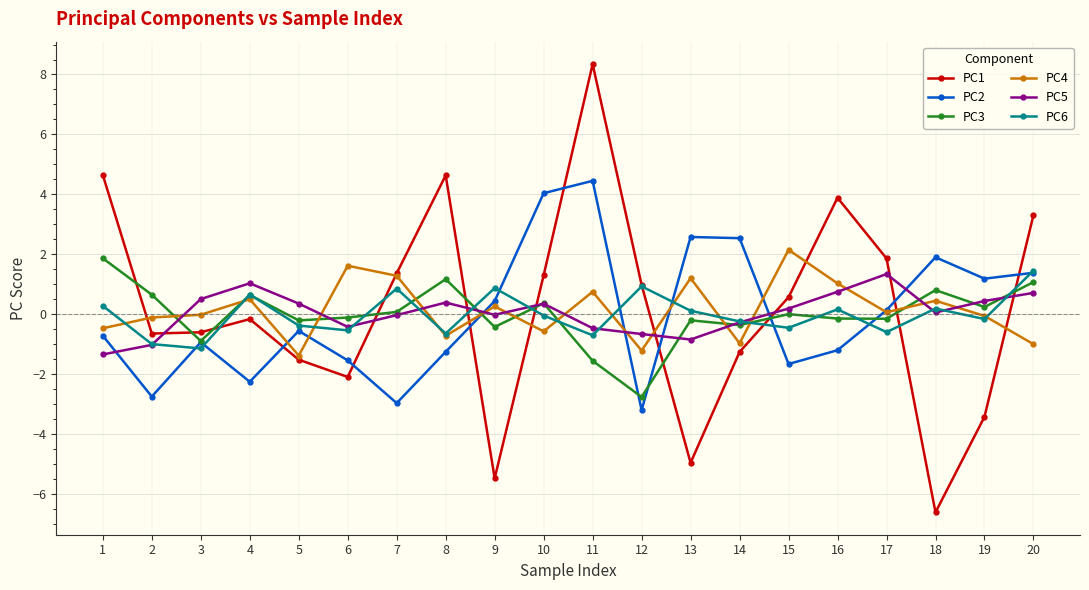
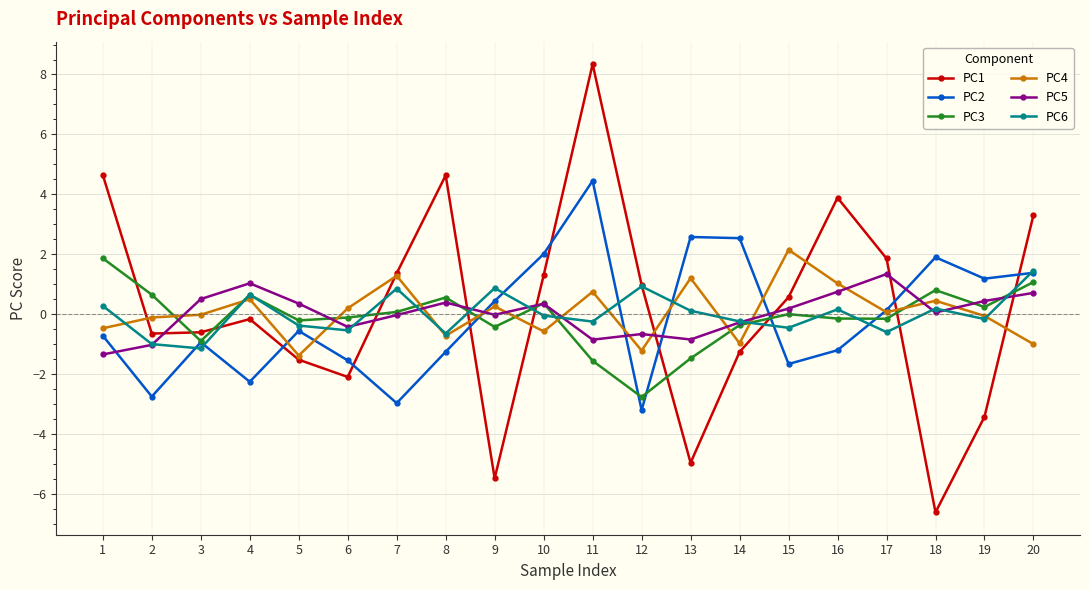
  {
    "PC1": {
      "1": 4.6,
      "2": -0.6,
      "3": -0.6,
      "4": -0.2,
      "5": -1.5,
      "6": -2.1,
      "8": 4.6,
      "9": -5.5,
      "10": 1.3,
      "11": 8.3,
      "13": -5.0,
      "14": -1.3,
      "15": 0.6,
      "16": 3.9,
      "17": 1.9,
      "18": -6.6,
      "19": -3.4,
      "20": 3.3
    },
    "PC2": {
      "1": -0.7,
      "2": -2.8,
      "4": -2.3,
      "5": -0.6,
      "6": -1.5,
      "7": -3.0,
      "8": -1.3,
      "9": 0.4,
-     "10": 4.0,
+     "10": 2.0,
      "11": 4.4,
      "12": -3.2,
      "13": 2.6,
      "14": 2.5,
      "15": -1.7,
      "16": -1.2,
      "18": 1.9,
      "19": 1.2
    },
    "PC3": {
      "1": 1.9,
      "2": 0.6,
      "5": -0.2,
      "6": -0.1,
      "7": 0.1,
-     "8": 1.2,
+     "8": 0.6,
      "9": -0.4,
      "11": -1.6,
      "12": -2.8,
-     "13": -0.2,
+     "13": -1.5,
      "14": -0.4,
      "15": 0.0,
      "16": -0.1,
      "17": -0.2,
      "18": 0.8,
      "19": 0.2,
      "20": 1.1
    },
    "PC4": {
      "1": -0.5,
      "2": -0.1,
      "3": 0.0,
      "4": 0.5,
      "5": -1.4,
-     "6": 1.6,
+     "6": 0.2,
      "9": 0.3,
      "10": -0.6,
      "11": 0.7,
      "12": -1.2,
      "13": 1.2,
      "14": -1.0,
      "15": 2.1,
      "16": 1.0,
      "18": 0.4,
      "19": -0.1,
      "20": -1.0
    },
    "PC5": {
      "1": -1.3,
      "3": 0.5,
      "4": 1.0,
      "5": 0.4,
      "6": -0.4,
      "7": 0.0,
      "8": 0.4,
      "9": 0.0,
-     "11": -0.5,
+     "11": -0.9,
      "12": -0.7,
      "13": -0.8,
      "15": 0.2,
      "16": 0.7,
      "17": 1.3,
      "18": 0.1,
      "19": 0.4,
      "20": 0.7
    },
    "PC6": {
      "1": 0.3,
      "3": -1.1,
      "5": -0.4,
      "6": -0.5,
      "7": 0.9,
      "9": 0.9,
      "10": 0.0,
-     "11": -0.7,
+     "11": -0.2,
      "13": 0.1,
      "15": -0.5,
      "16": 0.2,
      "17": -0.6,
      "18": 0.2,
      "19": -0.2
    }
  }
